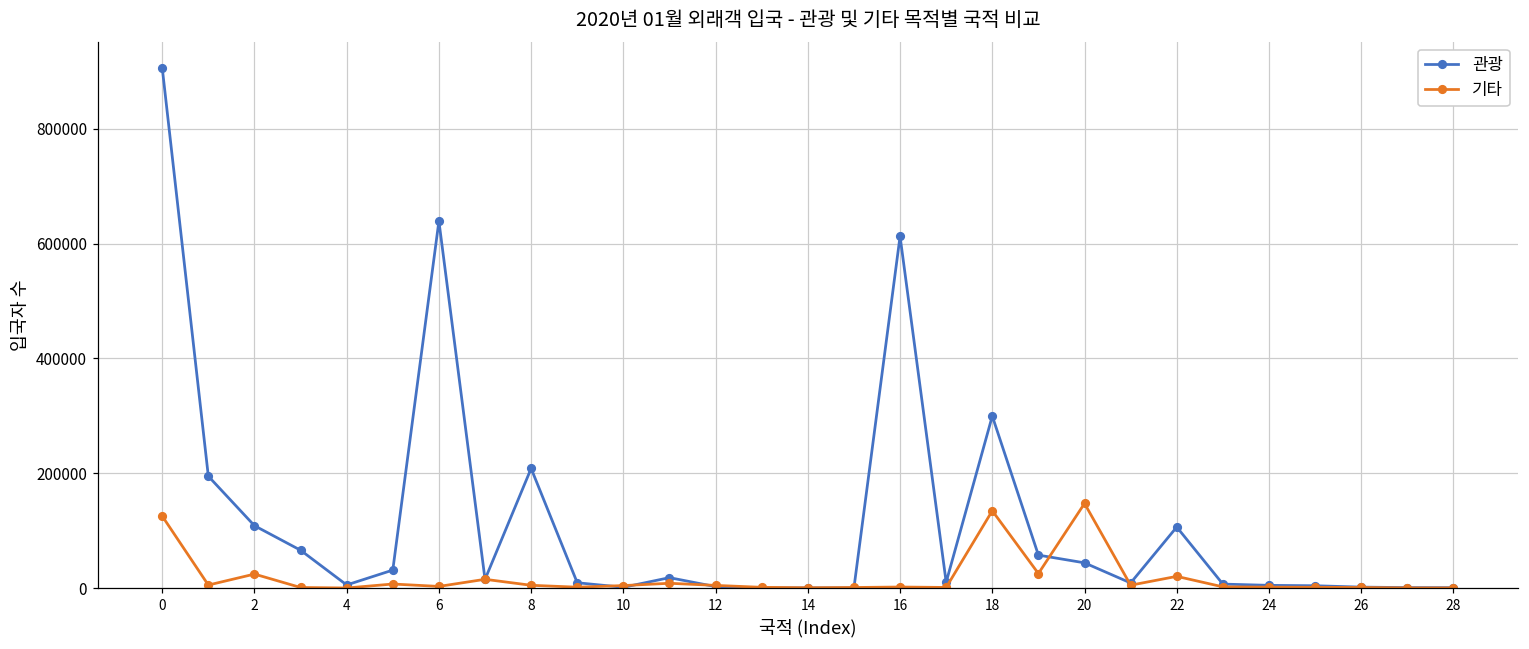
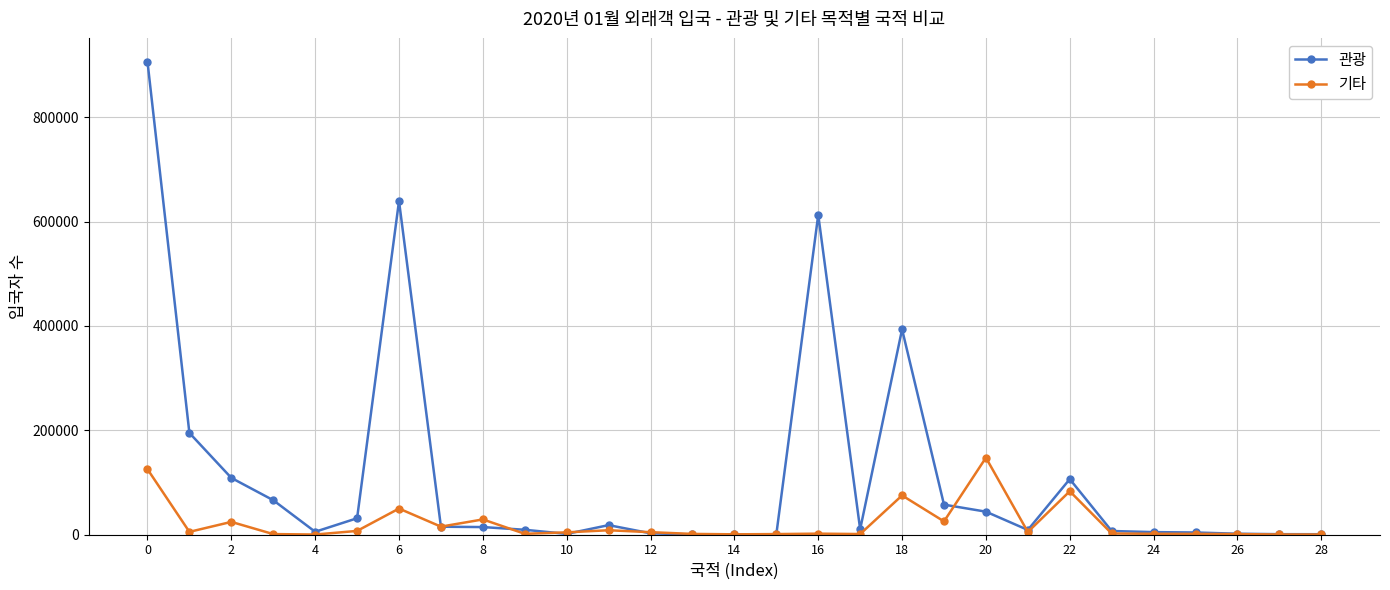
  {
    "관광": {
      "0": 910000,
      "2": 110000,
      "4": 10000,
      "6": 640000,
-     "8": 210000,
+     "8": 10000,
      "16": 610000,
-     "18": 300000,
+     "18": 390000,
      "20": 40000,
      "22": 110000
    },
    "기타": {
      "0": 130000,
      "2": 20000,
      "4": 0,
-     "6": 0,
-     "8": 0,
+     "6": 50000,
+     "8": 30000,
      "16": 0,
-     "18": 130000,
+     "18": 80000,
      "20": 150000,
-     "22": 20000
+     "22": 80000
    }
  }
